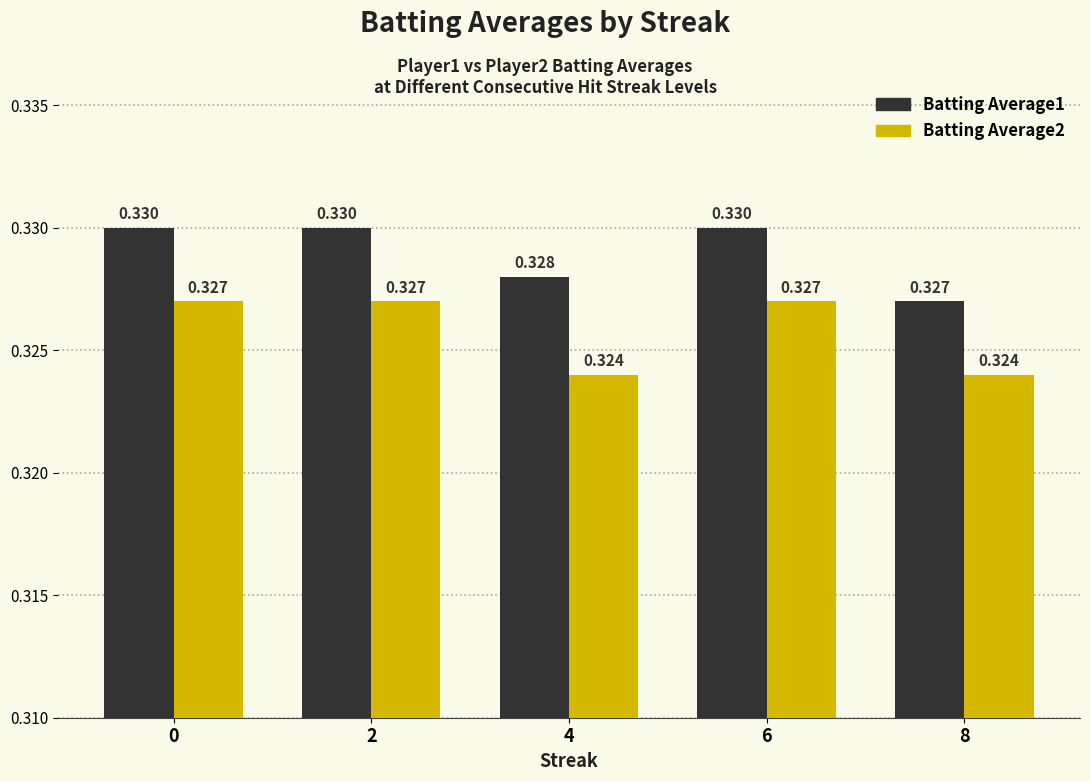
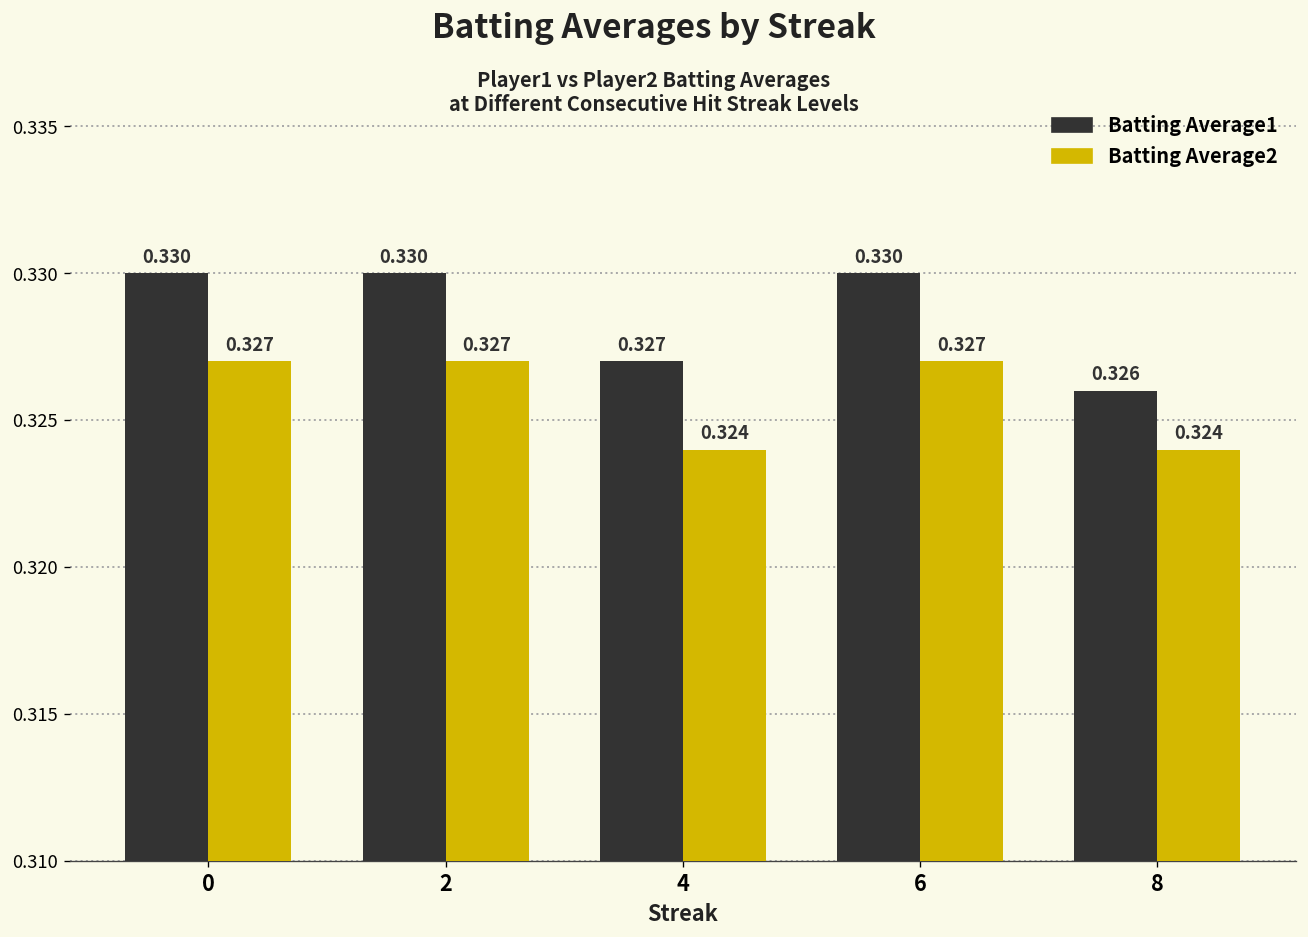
  {
    "Batting Average1": {
      "0": 0.330,
      "2": 0.330,
-     "4": 0.328,
+     "4": 0.327,
      "6": 0.330,
-     "8": 0.327
+     "8": 0.326
    },
    "Batting Average2": {
      "0": 0.327,
      "2": 0.327,
      "4": 0.324,
      "6": 0.327,
      "8": 0.324
    }
  }
